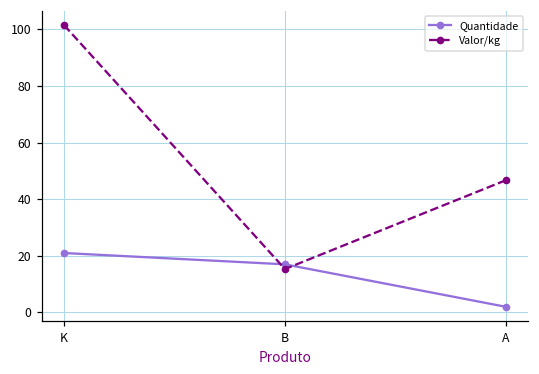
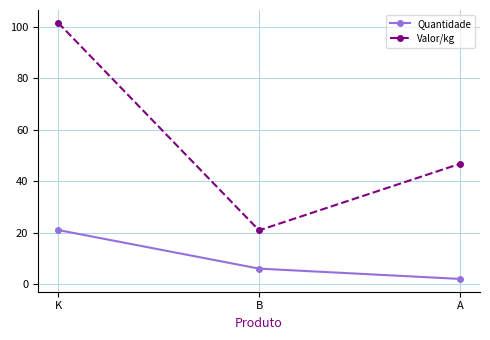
  {
    "Quantidade": {
      "K": 21,
-     "B": 17,
+     "B": 6,
      "A": 2
    },
    "Valor/kg": {
      "K": 102,
-     "B": 15,
+     "B": 21,
      "A": 47
    }
  }
